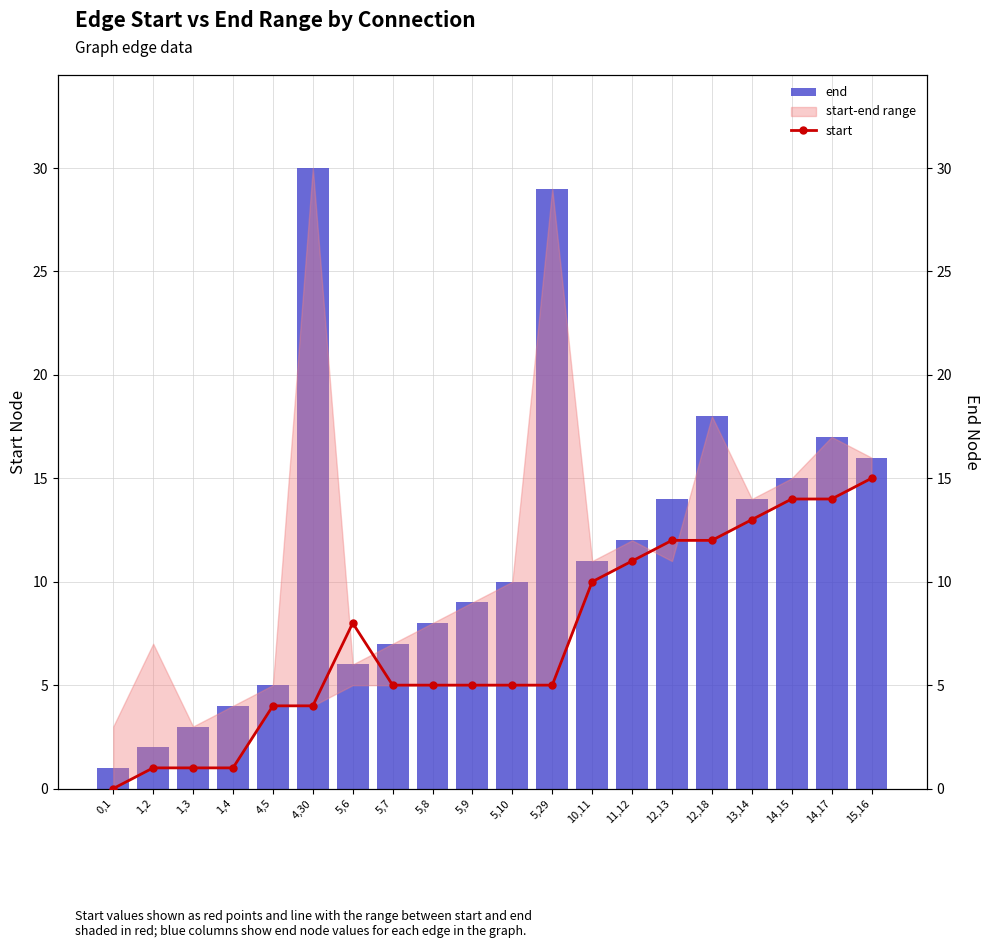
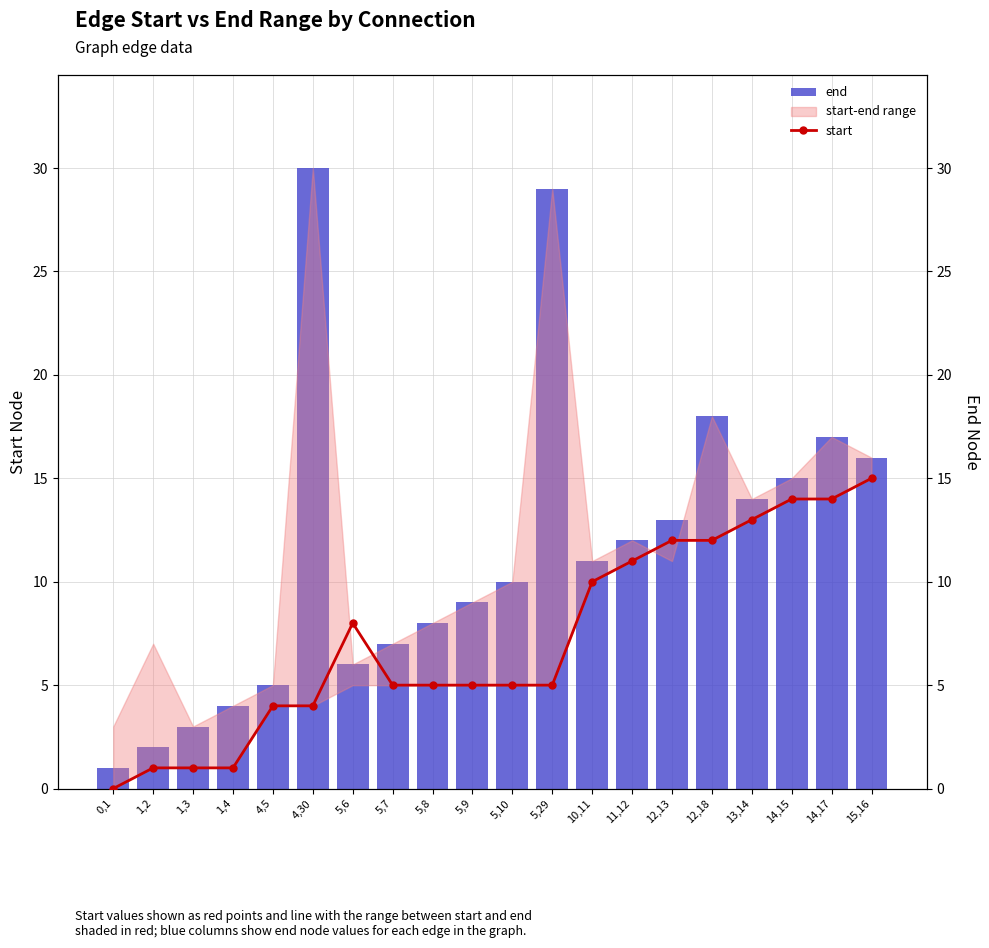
  {
    "end": {
      "0,1": 1,
      "1,2": 2,
      "1,3": 3,
      "1,4": 4,
      "4,5": 5,
      "4,30": 30,
      "5,6": 6,
      "5,7": 7,
      "5,8": 8,
      "5,9": 9,
      "5,10": 10,
      "5,29": 29,
      "10,11": 11,
      "11,12": 12,
-     "12,13": 14,
+     "12,13": 13,
      "12,18": 18,
      "13,14": 14,
      "14,15": 15,
      "14,17": 17,
      "15,16": 16
    },
    "start": {
      "0,1": 0.0,
      "1,2": 1.0,
      "1,3": 1.0,
      "1,4": 1.0,
      "4,5": 4.0,
      "4,30": 4.0,
      "5,6": 8.0,
      "5,7": 5.0,
      "5,8": 5.0,
      "5,9": 5.0,
      "5,10": 5.0,
      "5,29": 5.0,
      "10,11": 10.0,
      "11,12": 11.0,
      "12,18": 12.0,
      "13,14": 13.0,
      "14,15": 14.0,
      "14,17": 14.0,
      "15,16": 15.0
    }
  }
